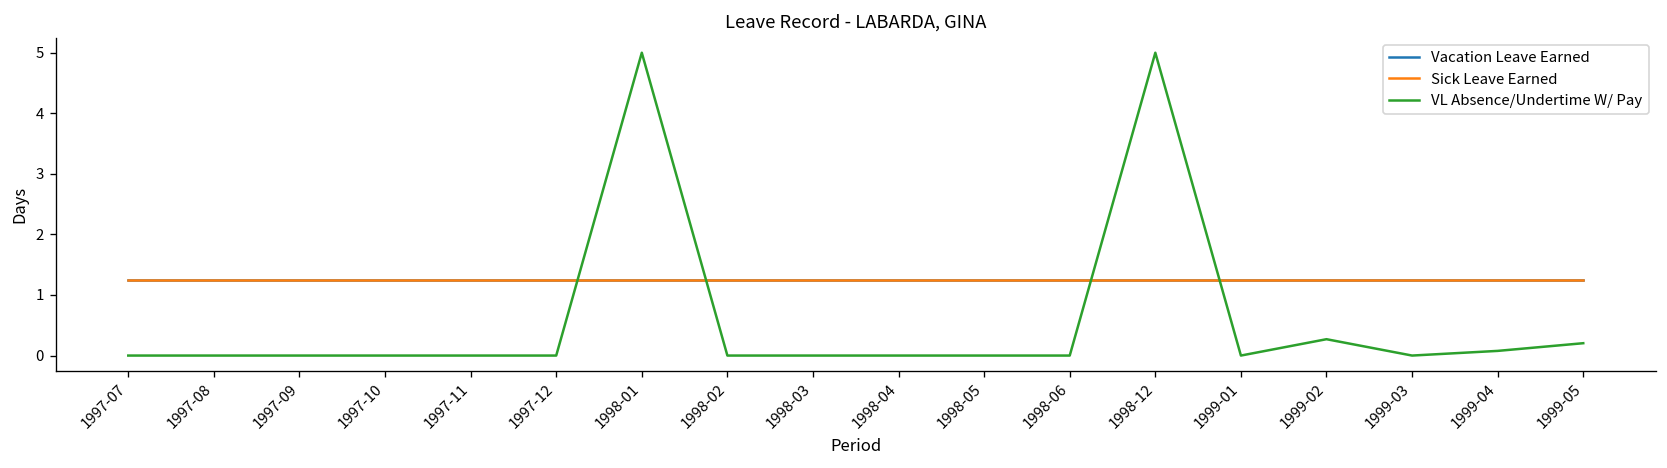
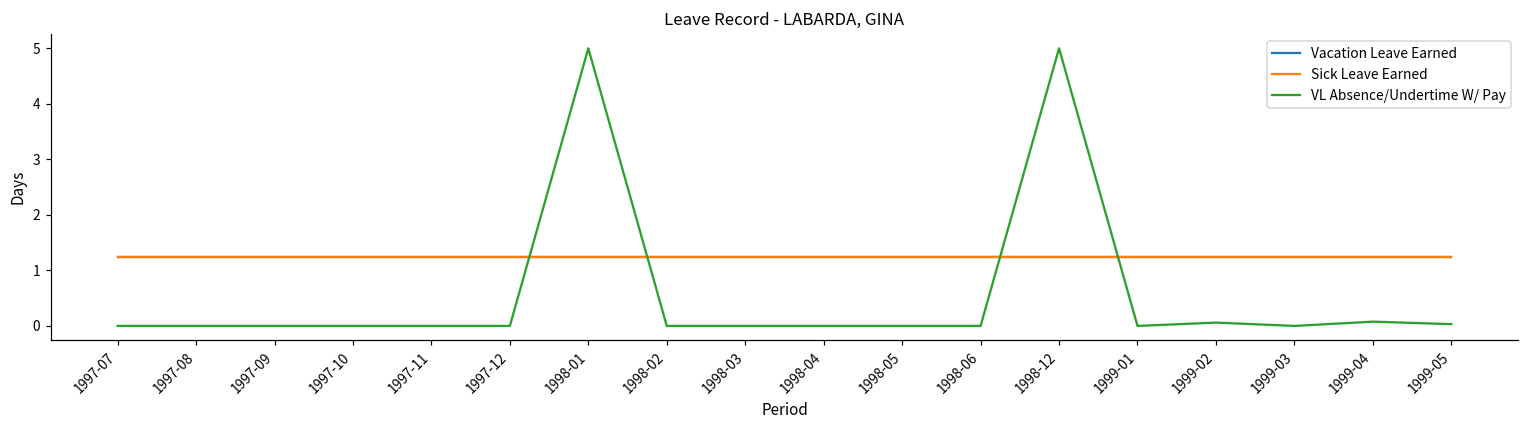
  {
    "Sick Leave Earned": {
      "1997-07": 1.3,
      "1997-08": 1.3,
      "1997-09": 1.3,
      "1997-10": 1.3,
      "1997-11": 1.3,
      "1997-12": 1.3,
      "1998-01": 1.3,
      "1998-02": 1.3,
      "1998-03": 1.3,
      "1998-04": 1.3,
      "1998-05": 1.3,
      "1998-06": 1.3,
      "1998-12": 1.3,
      "1999-01": 1.3,
      "1999-02": 1.3,
      "1999-03": 1.3,
      "1999-04": 1.3,
      "1999-05": 1.3
    },
    "VL Absence/Undertime W/ Pay": {
      "1997-07": 0.0,
      "1997-08": 0.0,
      "1997-09": 0.0,
      "1997-10": 0.0,
      "1997-11": 0.0,
      "1997-12": 0.0,
      "1998-01": 5.0,
      "1998-02": 0.0,
      "1998-03": 0.0,
      "1998-04": 0.0,
      "1998-05": 0.0,
      "1998-06": 0.0,
      "1998-12": 5.0,
      "1999-01": 0.0,
-     "1999-02": 0.3,
+     "1999-02": 0.1,
      "1999-03": 0.0,
      "1999-04": 0.1,
-     "1999-05": 0.2
+     "1999-05": 0.0
    }
  }
